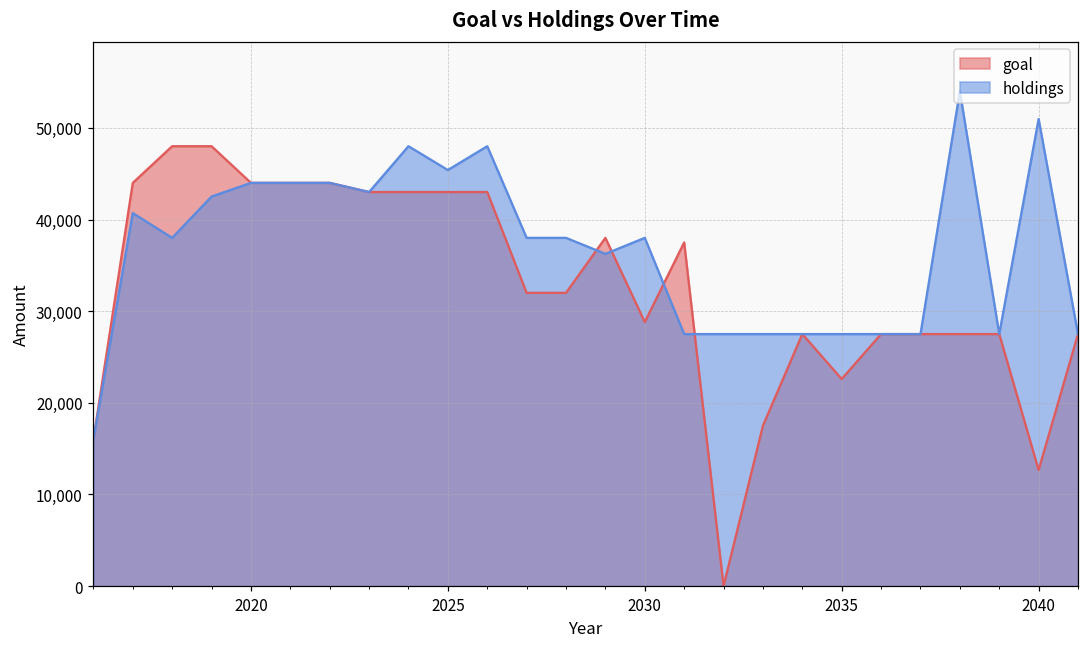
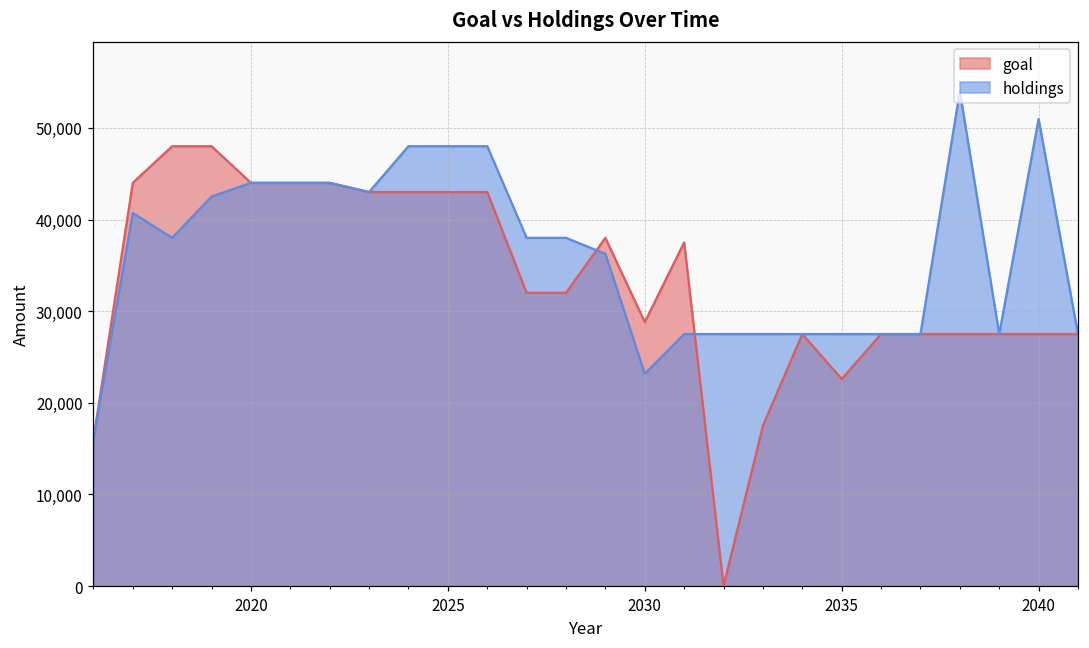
  {
    "goal": {
      "2025": "43,000",
      "2030": "29,000",
      "2035": "23,000",
-     "2040": "13,000"
+     "2040": "28,000"
    },
    "holdings": {
-     "2025": "45,000",
-     "2030": "38,000",
+     "2025": "48,000",
+     "2030": "23,000",
      "2035": "28,000",
      "2040": "51,000"
    }
  }
